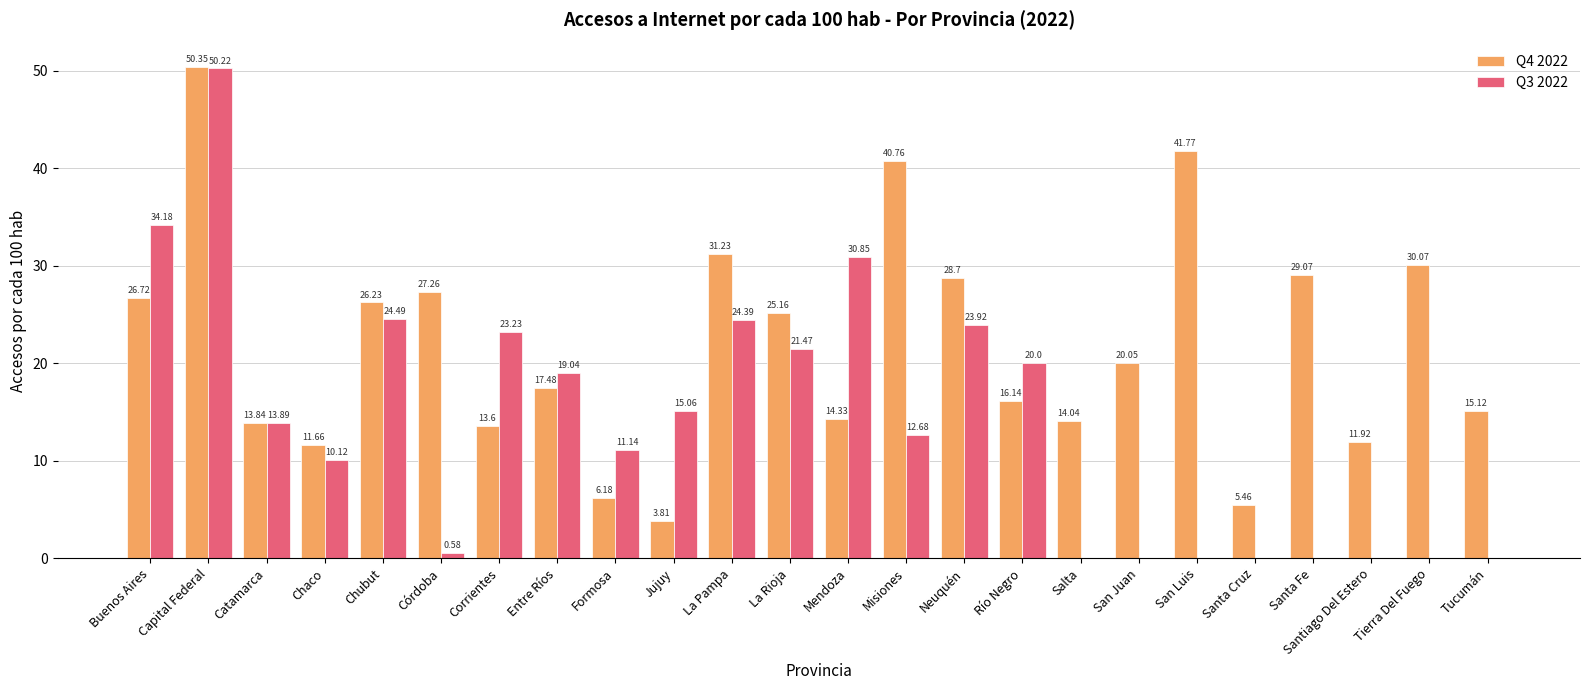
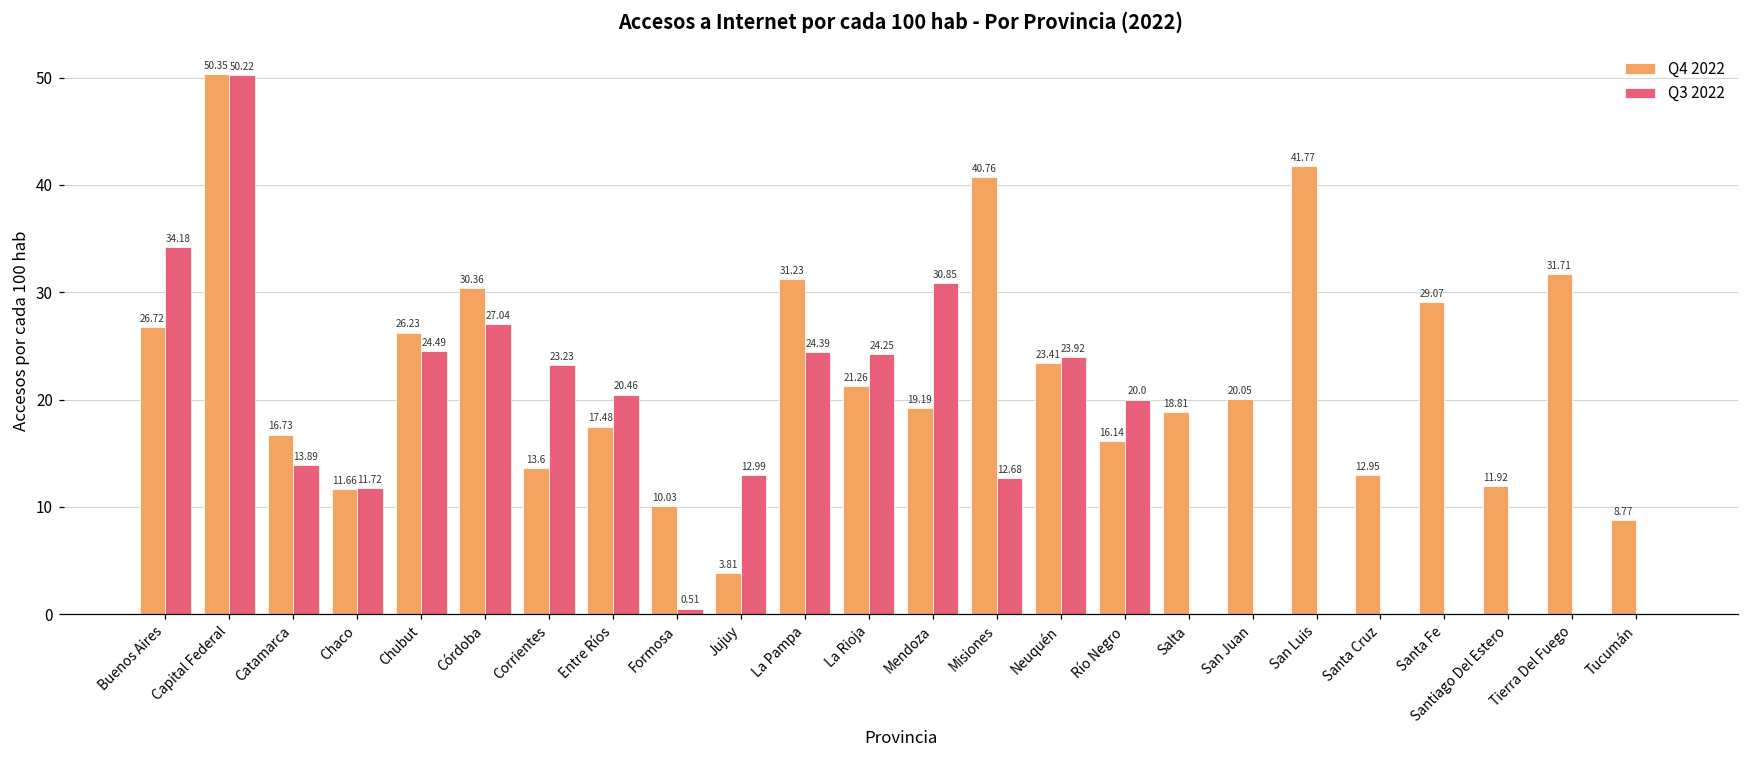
  {
    "Q4 2022": {
      "Buenos Aires": 26.72,
      "Capital Federal": 50.35,
-     "Catamarca": 13.84,
+     "Catamarca": 16.73,
      "Chaco": 11.66,
      "Chubut": 26.23,
-     "Córdoba": 27.26,
+     "Córdoba": 30.36,
      "Corrientes": 13.6,
      "Entre Ríos": 17.48,
-     "Formosa": 6.18,
+     "Formosa": 10.03,
      "Jujuy": 3.81,
      "La Pampa": 31.23,
-     "La Rioja": 25.16,
-     "Mendoza": 14.33,
+     "La Rioja": 21.26,
+     "Mendoza": 19.19,
      "Misiones": 40.76,
-     "Neuquén": 28.7,
+     "Neuquén": 23.41,
      "Río Negro": 16.14,
-     "Salta": 14.04,
+     "Salta": 18.81,
      "San Juan": 20.05,
      "San Luis": 41.77,
-     "Santa Cruz": 5.46,
+     "Santa Cruz": 12.95,
      "Santa Fe": 29.07,
      "Santiago Del Estero": 11.92,
-     "Tierra Del Fuego": 30.07,
-     "Tucumán": 15.12
+     "Tierra Del Fuego": 31.71,
+     "Tucumán": 8.77
    },
    "Q3 2022": {
      "Buenos Aires": 34.18,
      "Capital Federal": 50.22,
      "Catamarca": 13.89,
-     "Chaco": 10.12,
+     "Chaco": 11.72,
      "Chubut": 24.49,
-     "Córdoba": 0.58,
+     "Córdoba": 27.04,
      "Corrientes": 23.23,
-     "Entre Ríos": 19.04,
-     "Formosa": 11.14,
-     "Jujuy": 15.06,
+     "Entre Ríos": 20.46,
+     "Formosa": 0.51,
+     "Jujuy": 12.99,
      "La Pampa": 24.39,
-     "La Rioja": 21.47,
+     "La Rioja": 24.25,
      "Mendoza": 30.85,
      "Misiones": 12.68,
      "Neuquén": 23.92,
      "Río Negro": 20.0
    }
  }
